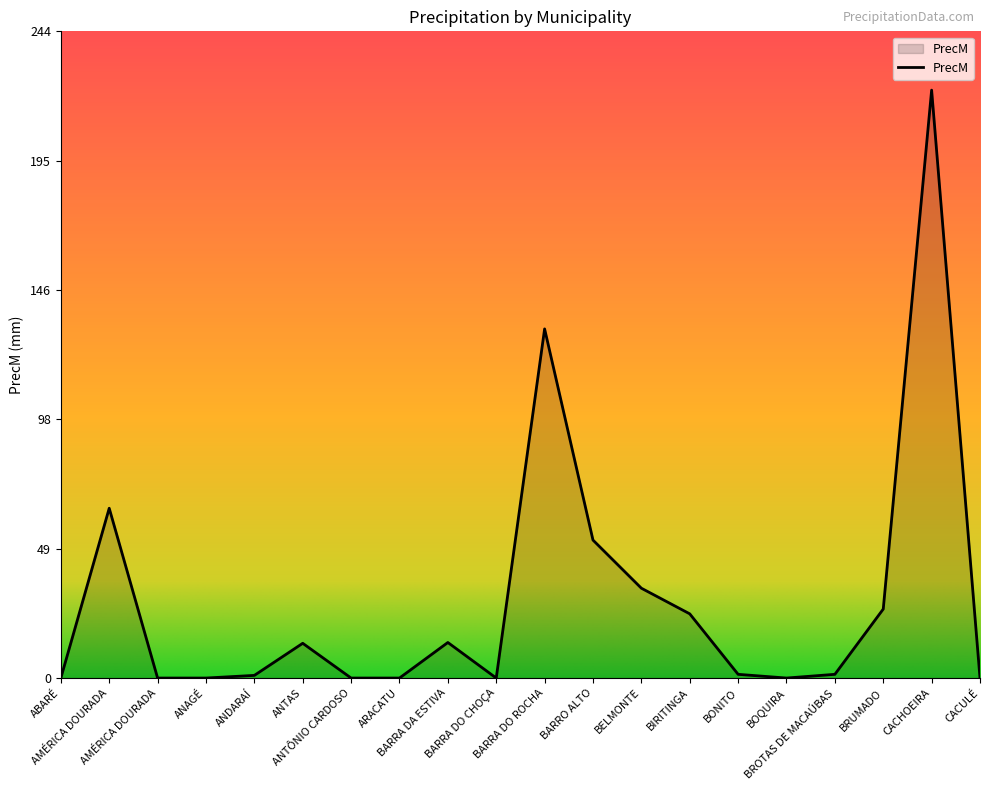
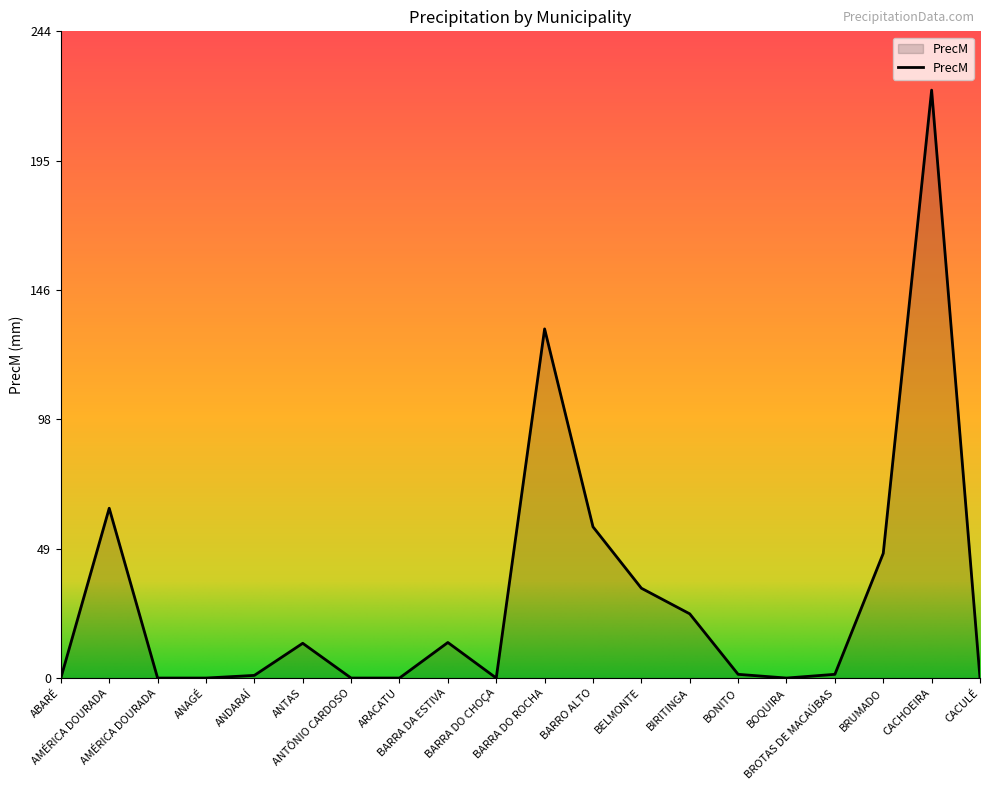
  {
    "ABARÉ": 0,
    "ANAGÉ": 0,
    "ANDARAÍ": 1,
    "ANTAS": 13,
    "ANTÔNIO CARDOSO": 0,
    "ARACATU": 0,
    "BARRA DA ESTIVA": 13,
    "BARRA DO CHOÇA": 0,
    "BARRA DO ROCHA": 132,
-   "BARRO ALTO": 52,
+   "BARRO ALTO": 57,
    "BELMONTE": 34,
    "BIRITINGA": 24,
    "BONITO": 1,
    "BOQUIRA": 0,
    "BROTAS DE MACAÚBAS": 1,
-   "BRUMADO": 26,
+   "BRUMADO": 47,
    "CACHOEIRA": 222,
    "CACULÉ": 0
  }
